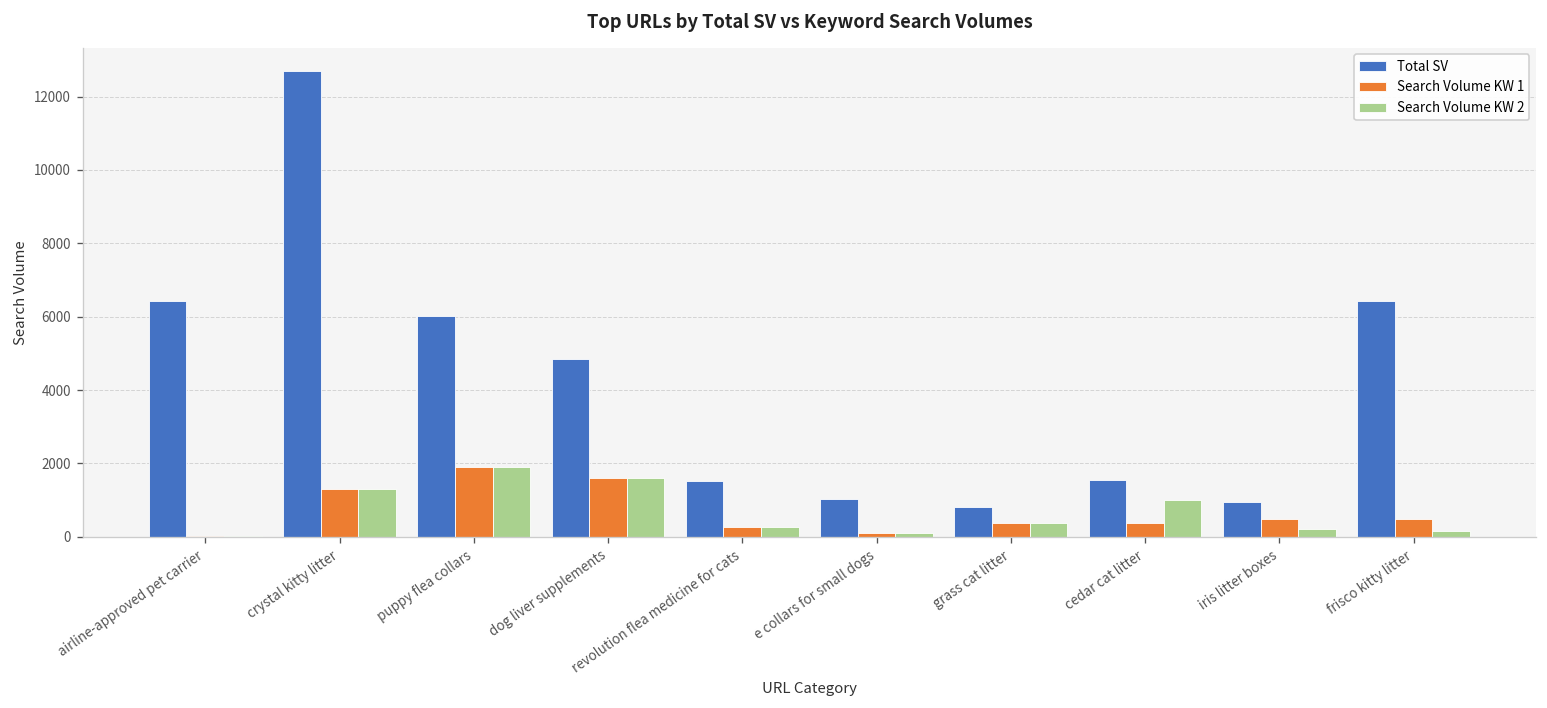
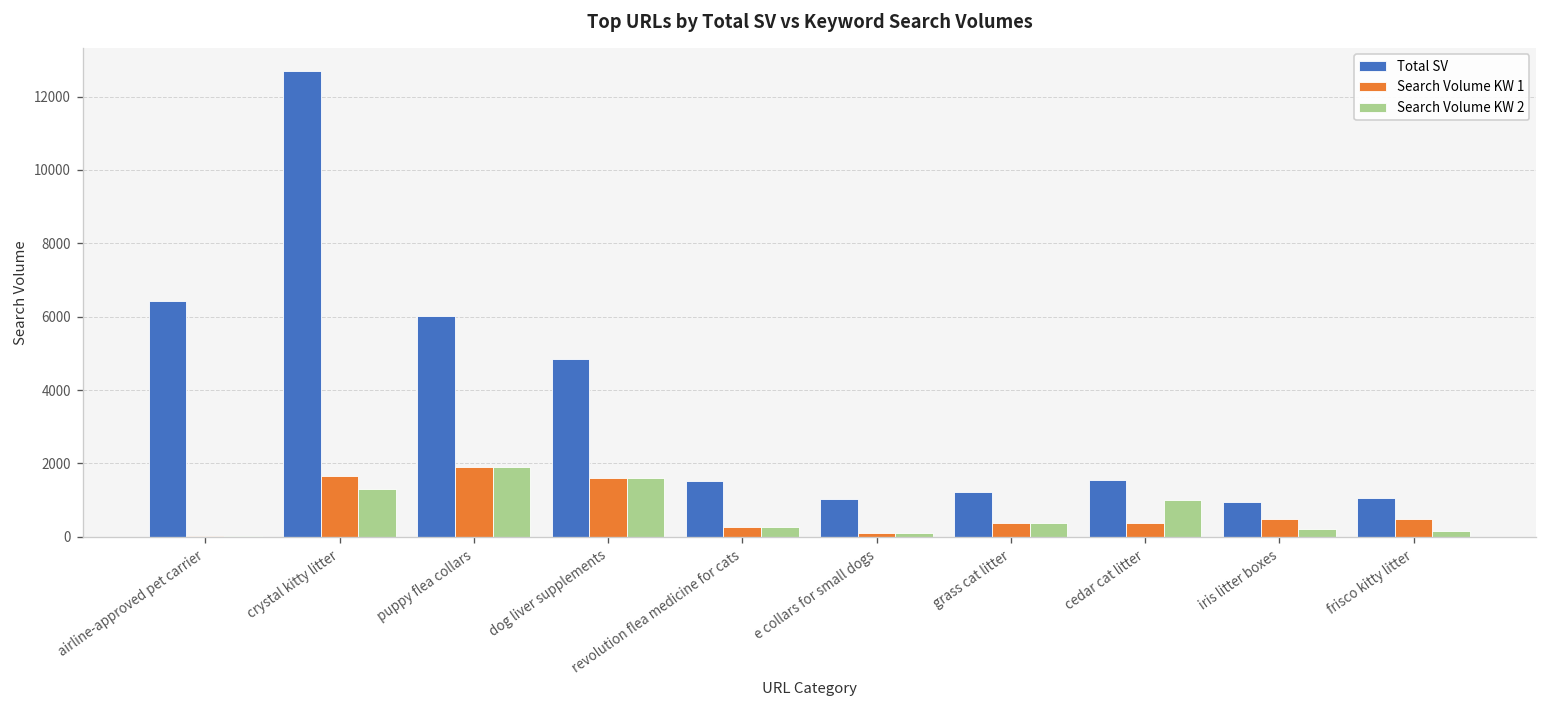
  {
    "Total SV": {
      "airline-approved pet carrier": 6400,
      "crystal kitty litter": 12700,
      "puppy flea collars": 6000,
      "dog liver supplements": 4900,
      "revolution flea medicine for cats": 1500,
      "e collars for small dogs": 1000,
-     "grass cat litter": 800,
+     "grass cat litter": 1200,
      "cedar cat litter": 1600,
      "iris litter boxes": 1000,
-     "frisco kitty litter": 6400
+     "frisco kitty litter": 1100
    },
    "Search Volume KW 1": {
-     "crystal kitty litter": 1300,
+     "crystal kitty litter": 1700,
      "puppy flea collars": 1900,
      "dog liver supplements": 1600,
      "revolution flea medicine for cats": 300,
      "e collars for small dogs": 100,
      "grass cat litter": 400,
      "cedar cat litter": 400,
      "iris litter boxes": 500,
      "frisco kitty litter": 500
    },
    "Search Volume KW 2": {
      "crystal kitty litter": 1300,
      "puppy flea collars": 1900,
      "dog liver supplements": 1600,
      "revolution flea medicine for cats": 300,
      "e collars for small dogs": 100,
      "grass cat litter": 400,
      "cedar cat litter": 1000,
      "iris litter boxes": 200,
      "frisco kitty litter": 200
    }
  }
